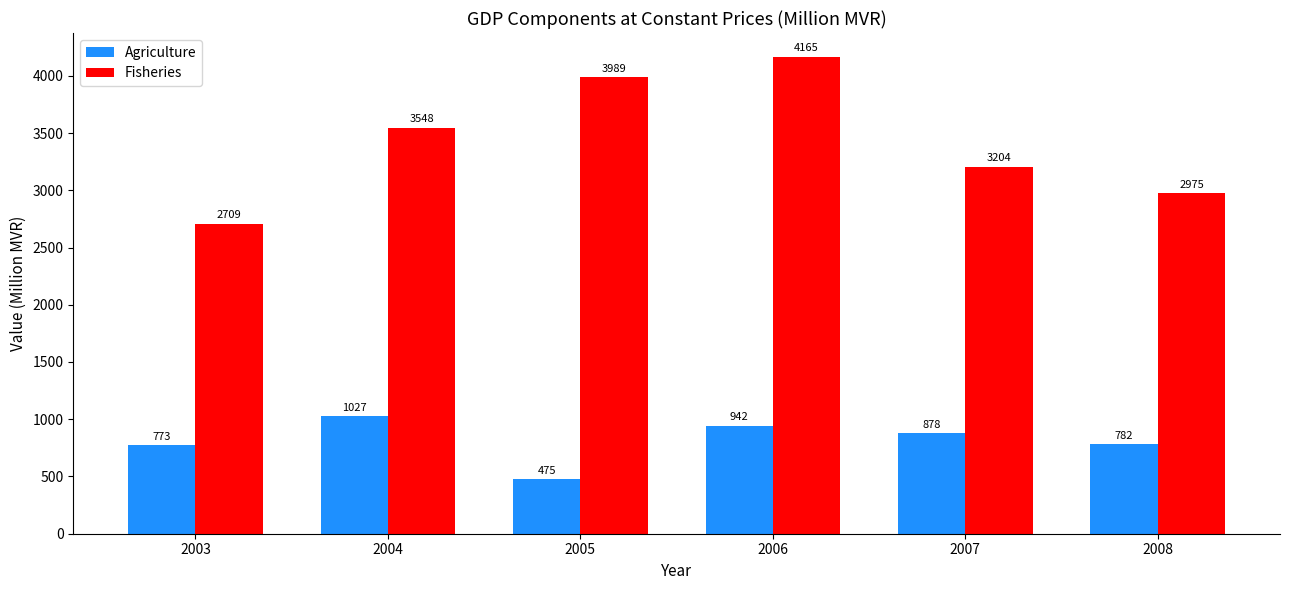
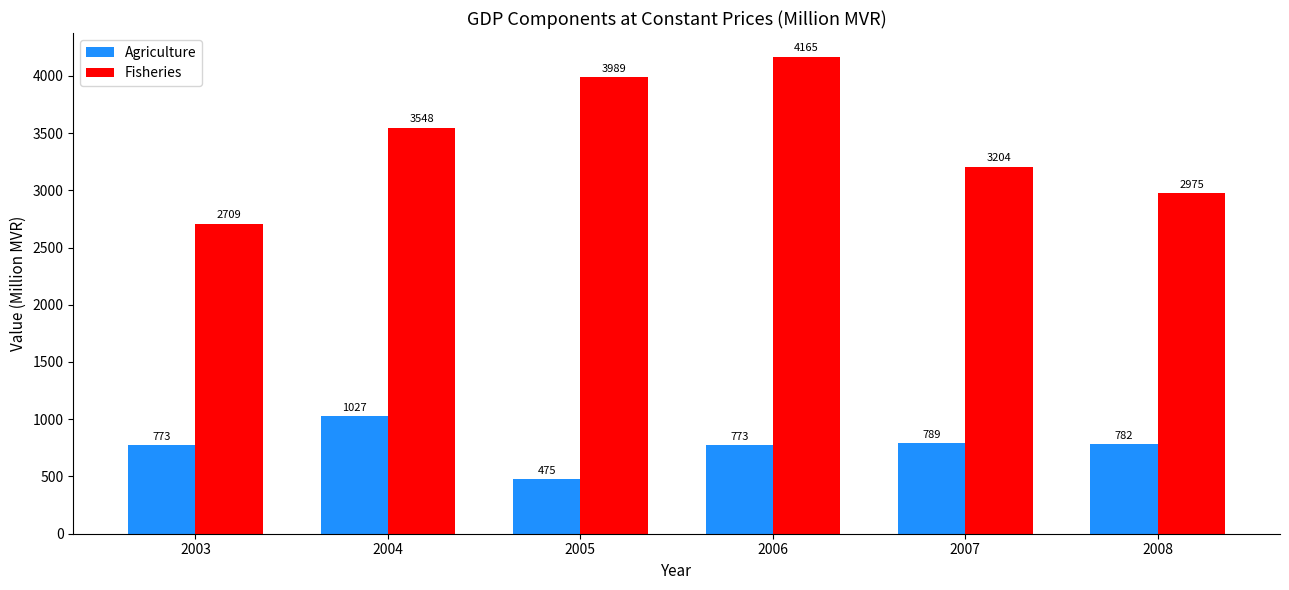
  {
    "Agriculture": {
      "2003": 773,
      "2004": 1027,
      "2005": 475,
-     "2006": 942,
-     "2007": 878,
+     "2006": 773,
+     "2007": 789,
      "2008": 782
    },
    "Fisheries": {
      "2003": 2709,
      "2004": 3548,
      "2005": 3989,
      "2006": 4165,
      "2007": 3204,
      "2008": 2975
    }
  }
